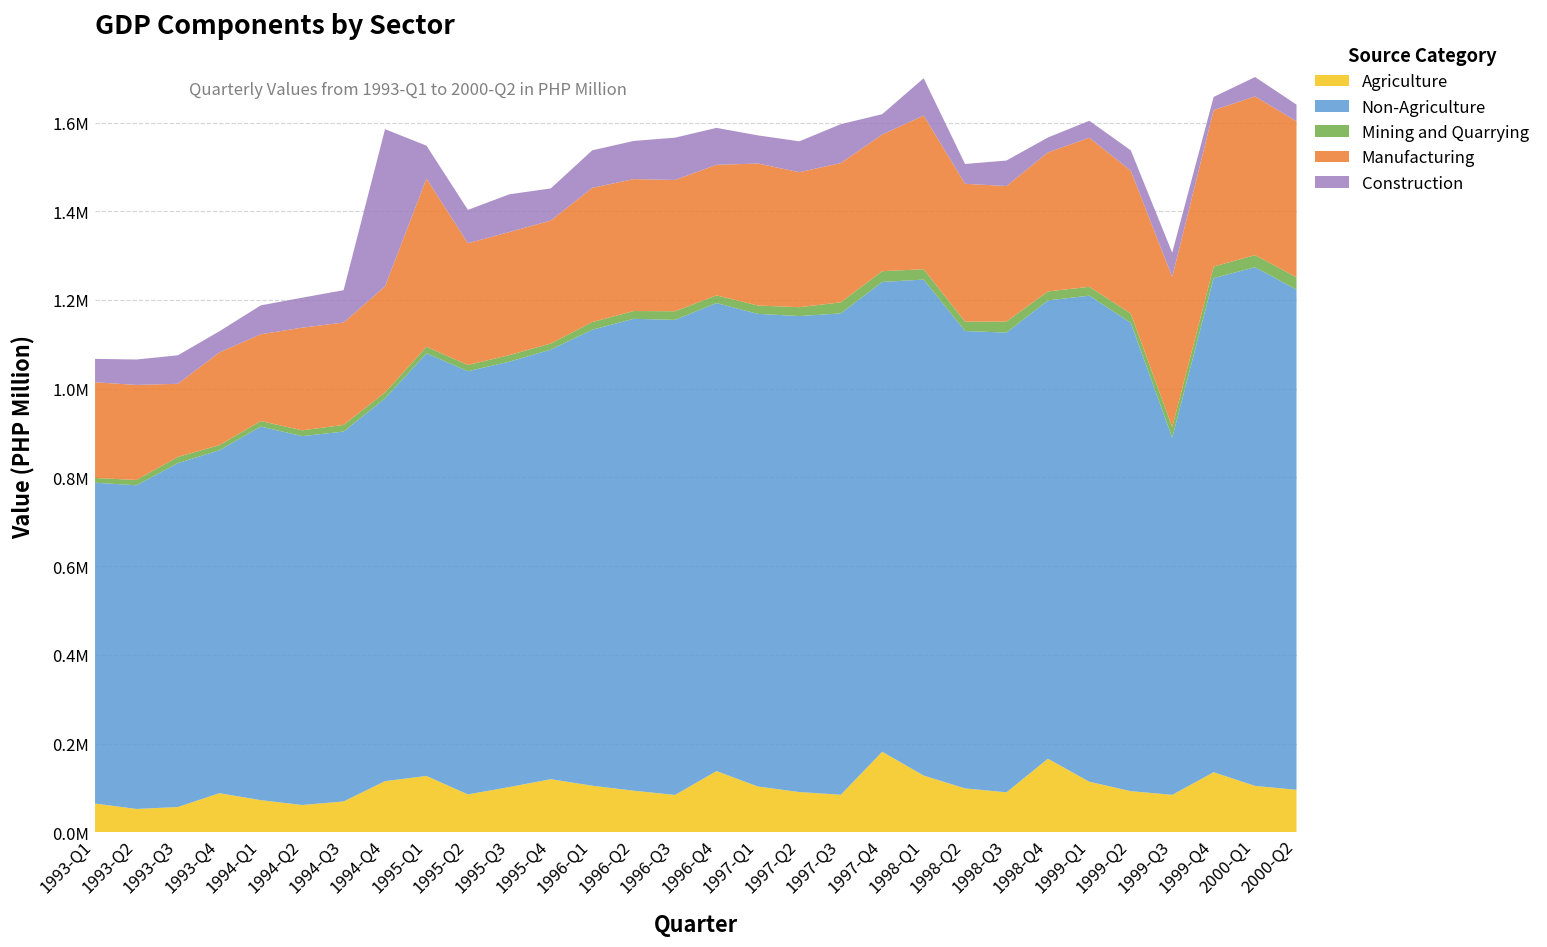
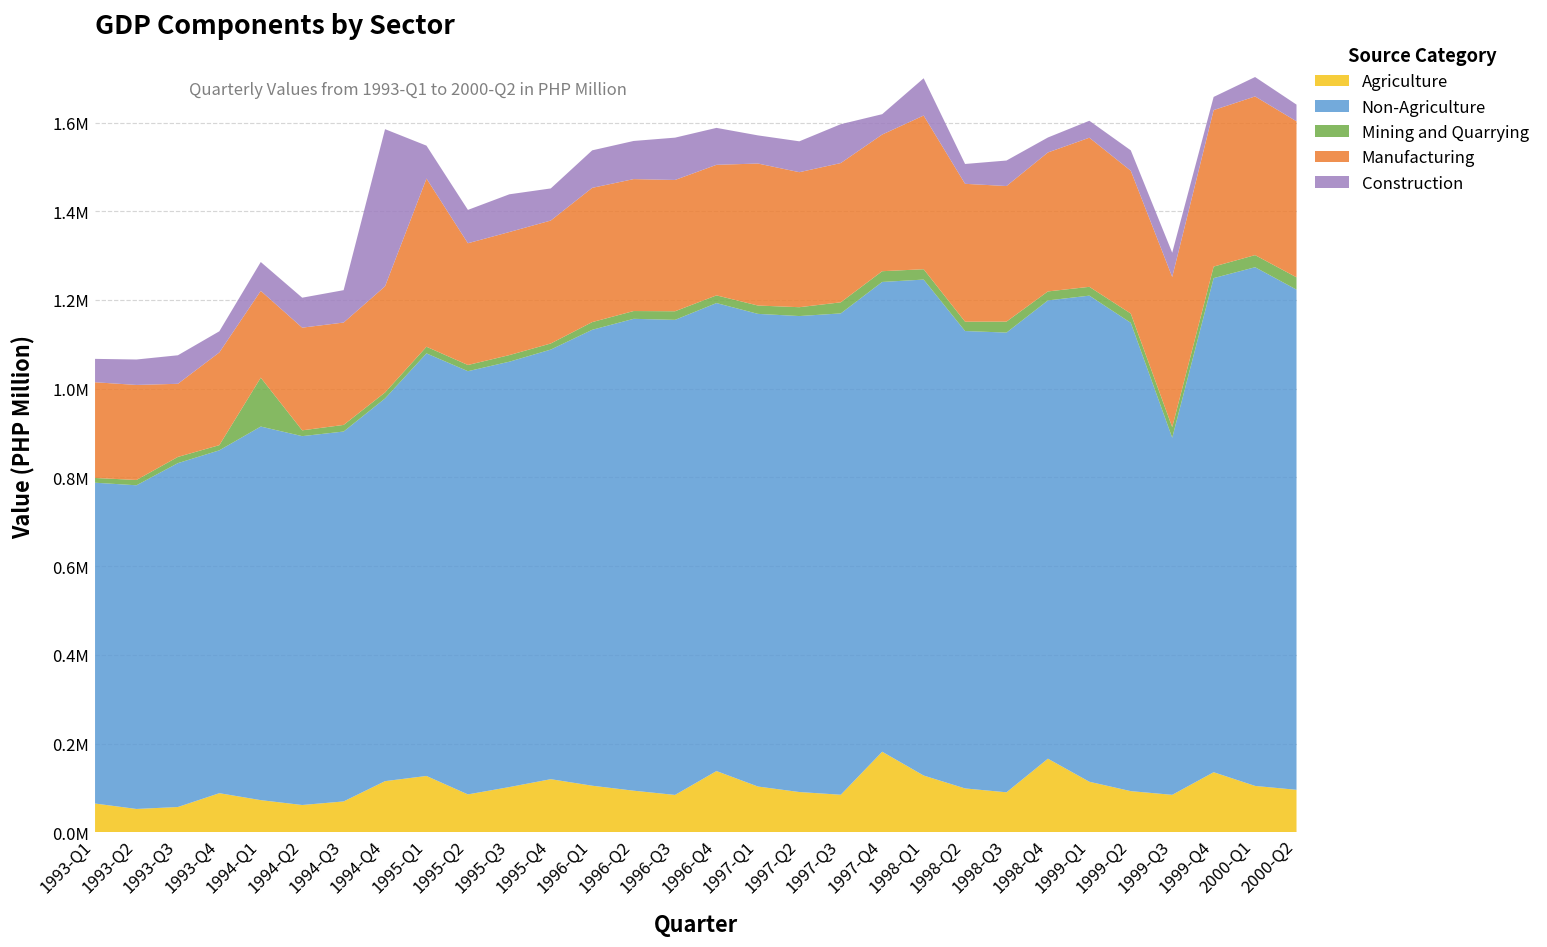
  {
    "Agriculture": {
      "1993-Q1": 60000,
      "1993-Q2": 50000,
      "1993-Q3": 60000,
      "1993-Q4": 90000,
      "1994-Q1": 70000,
      "1994-Q2": 60000,
      "1994-Q3": 70000,
      "1994-Q4": 120000,
      "1995-Q1": 130000,
      "1995-Q2": 90000,
      "1995-Q3": 100000,
      "1995-Q4": 120000,
      "1996-Q1": 100000,
      "1996-Q2": 90000,
      "1996-Q3": 80000,
      "1996-Q4": 140000,
      "1997-Q1": 100000,
      "1997-Q2": 90000,
      "1997-Q3": 80000,
      "1997-Q4": 180000,
      "1998-Q1": 130000,
      "1998-Q2": 100000,
      "1998-Q3": 90000,
      "1998-Q4": 170000,
      "1999-Q1": 110000,
      "1999-Q2": 90000,
      "1999-Q3": 80000,
      "1999-Q4": 140000,
      "2000-Q1": 100000,
      "2000-Q2": 100000
    },
    "Non-Agriculture": {
      "1993-Q1": 720000,
      "1993-Q2": 730000,
      "1993-Q3": 780000,
      "1993-Q4": 770000,
      "1994-Q1": 840000,
      "1994-Q2": 830000,
      "1994-Q3": 830000,
      "1994-Q4": 860000,
      "1995-Q1": 950000,
      "1995-Q2": 950000,
      "1995-Q3": 960000,
      "1995-Q4": 970000,
      "1996-Q1": 1030000,
      "1996-Q2": 1060000,
      "1996-Q3": 1070000,
      "1996-Q4": 1060000,
      "1997-Q1": 1070000,
      "1997-Q2": 1070000,
      "1997-Q3": 1090000,
      "1997-Q4": 1060000,
      "1998-Q1": 1120000,
      "1998-Q2": 1030000,
      "1998-Q3": 1040000,
      "1998-Q4": 1030000,
      "1999-Q1": 1100000,
      "1999-Q2": 1060000,
      "1999-Q3": 810000,
      "1999-Q4": 1110000,
      "2000-Q1": 1170000,
      "2000-Q2": 1130000
    },
    "Mining and Quarrying": {
      "1993-Q1": 10000,
      "1993-Q2": 10000,
      "1993-Q3": 10000,
      "1993-Q4": 10000,
-     "1994-Q1": 10000,
+     "1994-Q1": 110000,
      "1994-Q2": 10000,
      "1994-Q3": 10000,
      "1994-Q4": 10000,
      "1995-Q1": 10000,
      "1995-Q2": 10000,
      "1995-Q3": 10000,
      "1995-Q4": 10000,
      "1996-Q1": 20000,
      "1996-Q2": 20000,
      "1996-Q3": 20000,
      "1996-Q4": 20000,
      "1997-Q1": 20000,
      "1997-Q2": 20000,
      "1997-Q3": 20000,
      "1997-Q4": 20000,
      "1998-Q1": 20000,
      "1998-Q2": 20000,
      "1998-Q3": 20000,
      "1998-Q4": 20000,
      "1999-Q1": 20000,
      "1999-Q2": 20000,
      "1999-Q3": 20000,
      "1999-Q4": 30000,
      "2000-Q1": 30000,
      "2000-Q2": 30000
    },
    "Manufacturing": {
      "1993-Q1": 220000,
      "1993-Q2": 210000,
      "1993-Q3": 160000,
      "1993-Q4": 210000,
      "1994-Q1": 200000,
      "1994-Q2": 230000,
      "1994-Q3": 230000,
      "1994-Q4": 240000,
      "1995-Q1": 380000,
      "1995-Q2": 270000,
      "1995-Q3": 280000,
      "1995-Q4": 280000,
      "1996-Q1": 300000,
      "1996-Q2": 300000,
      "1996-Q3": 300000,
      "1996-Q4": 290000,
      "1997-Q1": 320000,
      "1997-Q2": 300000,
      "1997-Q3": 310000,
      "1997-Q4": 310000,
      "1998-Q1": 350000,
      "1998-Q2": 310000,
      "1998-Q3": 310000,
      "1998-Q4": 310000,
      "1999-Q1": 340000,
      "1999-Q2": 320000,
      "1999-Q3": 340000,
      "1999-Q4": 350000,
      "2000-Q1": 360000,
      "2000-Q2": 350000
    },
    "Construction": {
      "1993-Q1": 50000,
      "1993-Q2": 60000,
      "1993-Q3": 60000,
      "1993-Q4": 50000,
      "1994-Q1": 70000,
      "1994-Q2": 70000,
      "1994-Q3": 70000,
      "1994-Q4": 350000,
      "1995-Q1": 70000,
      "1995-Q2": 80000,
      "1995-Q3": 90000,
      "1995-Q4": 70000,
      "1996-Q1": 80000,
      "1996-Q2": 90000,
      "1996-Q3": 100000,
      "1996-Q4": 80000,
      "1997-Q1": 60000,
      "1997-Q2": 70000,
      "1997-Q3": 90000,
      "1997-Q4": 50000,
      "1998-Q1": 80000,
      "1998-Q2": 40000,
      "1998-Q3": 60000,
      "1998-Q4": 30000,
      "1999-Q1": 40000,
      "1999-Q2": 50000,
      "1999-Q3": 50000,
      "1999-Q4": 30000,
      "2000-Q1": 40000,
      "2000-Q2": 40000
    }
  }
